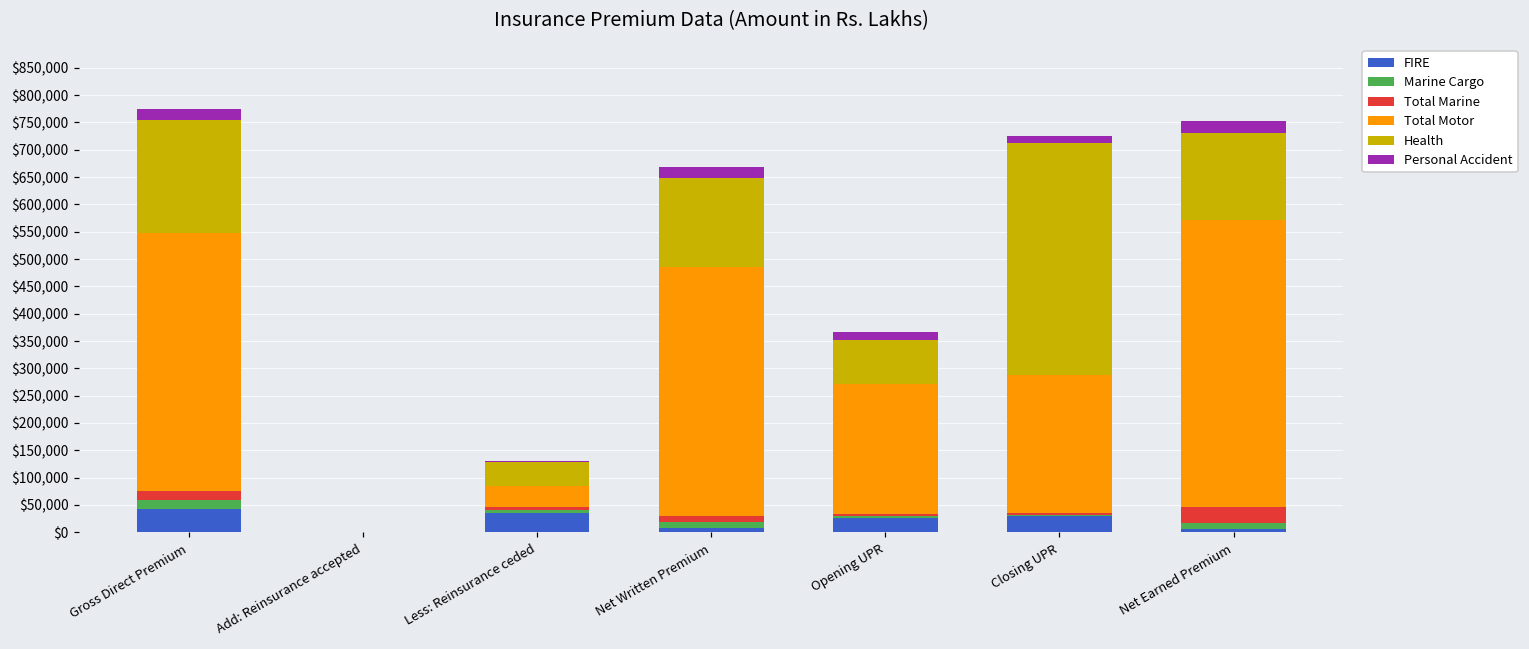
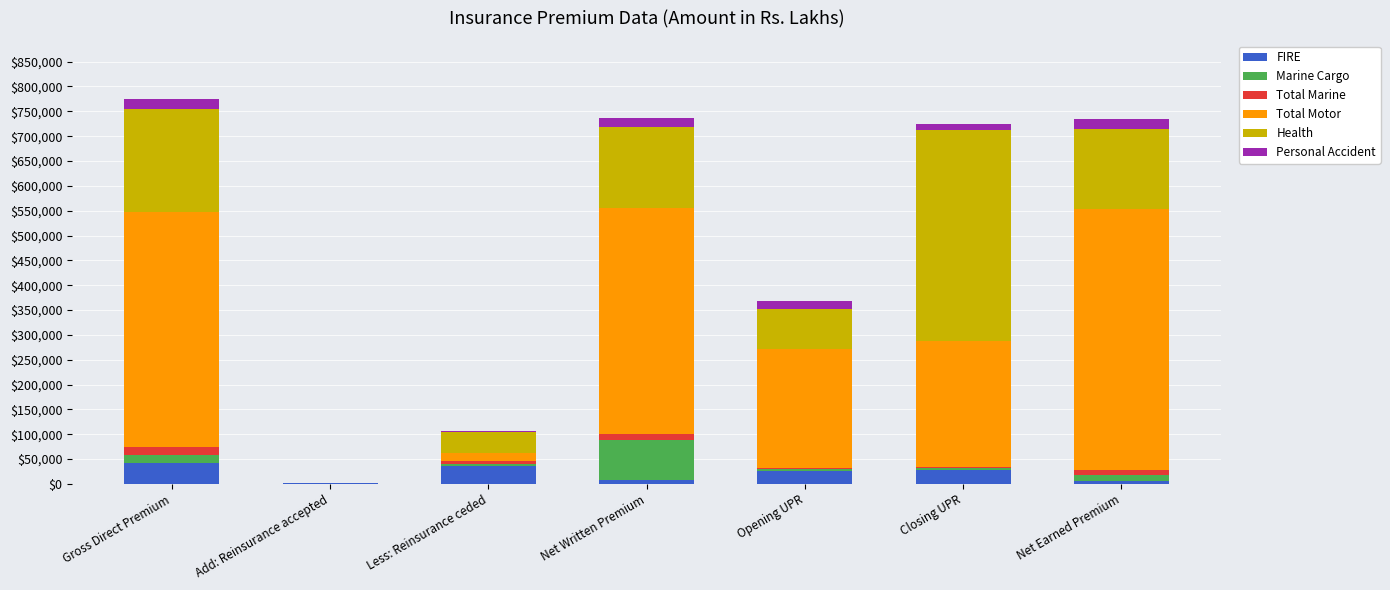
  {
    "FIRE": {
      "Gross Direct Premium": "$40,000",
      "Less: Reinsurance ceded": "$40,000",
      "Net Written Premium": "$10,000",
      "Opening UPR": "$30,000",
      "Closing UPR": "$30,000",
      "Net Earned Premium": "$10,000"
    },
    "Marine Cargo": {
      "Gross Direct Premium": "$20,000",
      "Add: Reinsurance accepted": "$0",
-     "Net Written Premium": "$10,000",
+     "Net Written Premium": "$80,000",
      "Net Earned Premium": "$10,000"
    },
    "Total Marine": {
      "Gross Direct Premium": "$20,000",
      "Add: Reinsurance accepted": "$0",
      "Less: Reinsurance ceded": "$10,000",
      "Net Written Premium": "$10,000",
-     "Net Earned Premium": "$30,000"
+     "Net Earned Premium": "$10,000"
    },
    "Total Motor": {
      "Gross Direct Premium": "$470,000",
      "Add: Reinsurance accepted": "$0",
-     "Less: Reinsurance ceded": "$40,000",
+     "Less: Reinsurance ceded": "$10,000",
      "Net Written Premium": "$460,000",
      "Opening UPR": "$240,000",
      "Closing UPR": "$250,000",
      "Net Earned Premium": "$530,000"
    },
    "Health": {
      "Gross Direct Premium": "$210,000",
      "Add: Reinsurance accepted": "$0",
      "Less: Reinsurance ceded": "$40,000",
      "Net Written Premium": "$160,000",
      "Opening UPR": "$80,000",
      "Closing UPR": "$420,000",
      "Net Earned Premium": "$160,000"
    },
    "Personal Accident": {
      "Gross Direct Premium": "$20,000",
      "Add: Reinsurance accepted": "$0",
      "Net Written Premium": "$20,000",
      "Opening UPR": "$20,000",
      "Closing UPR": "$10,000",
      "Net Earned Premium": "$20,000"
    }
  }
